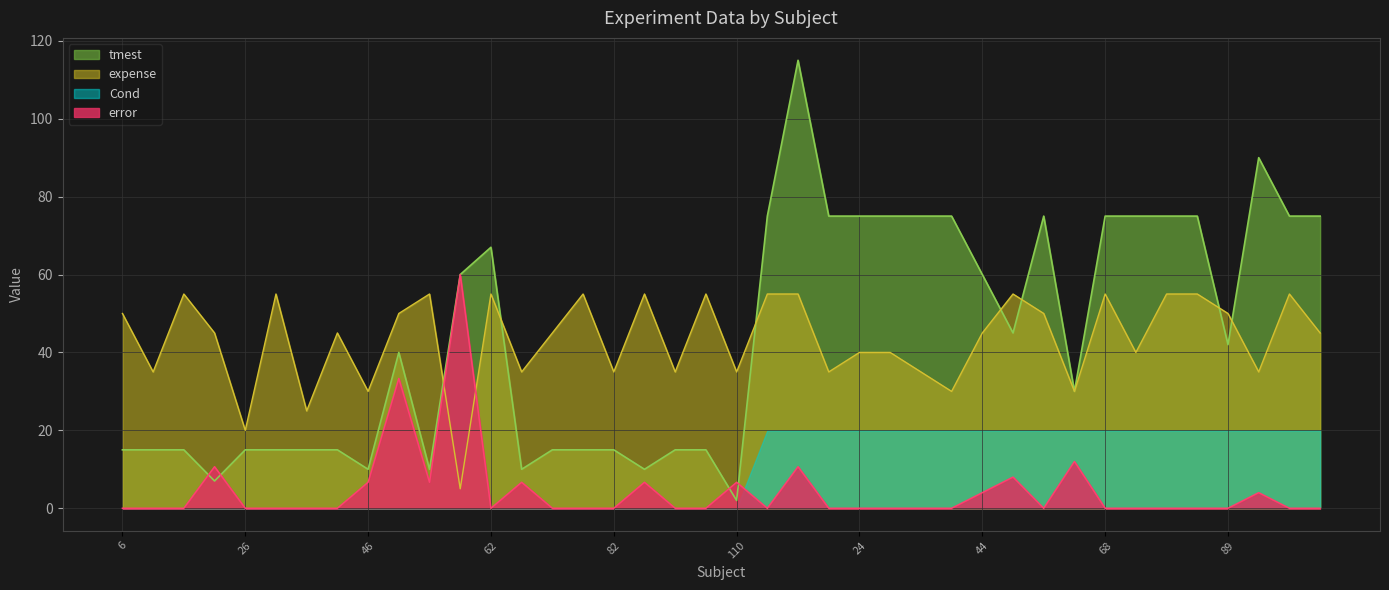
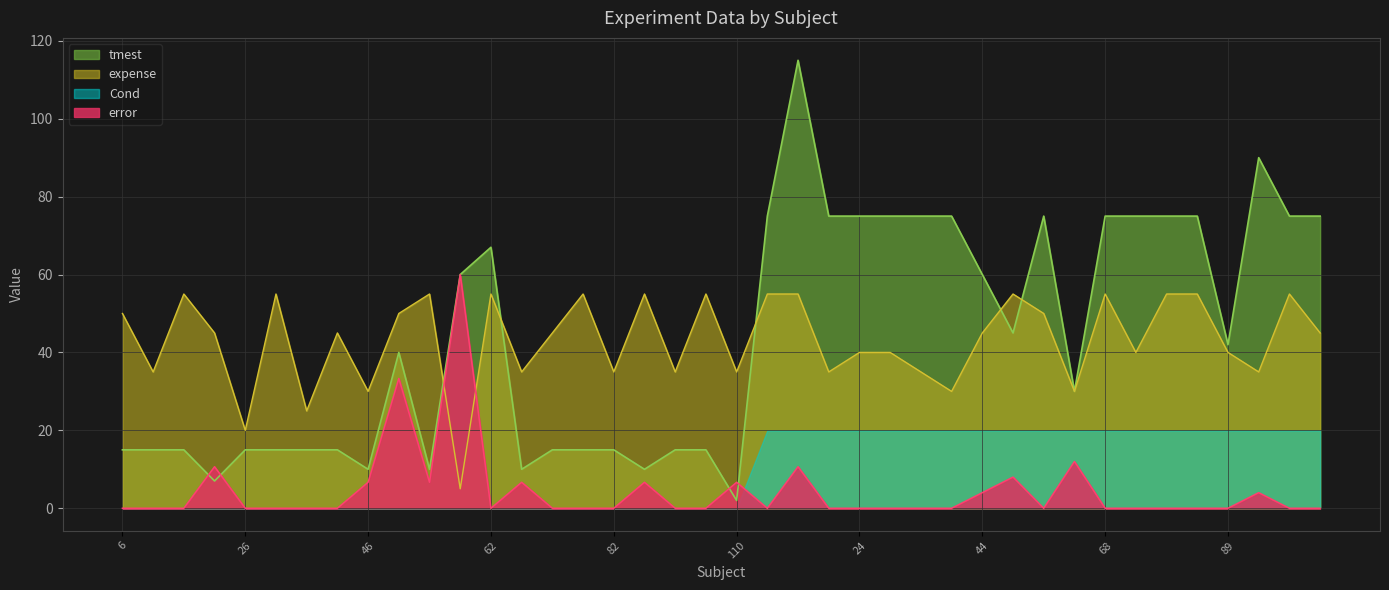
  {
    "tmest": {
      "46": 10,
      "62": 67,
      "82": 15,
      "110": 2,
      "24": 75,
      "44": 60,
      "68": 75,
      "89": 42
    },
    "expense": {
      "46": 30,
      "62": 55,
      "82": 35,
      "110": 35,
      "24": 40,
      "44": 45,
      "68": 55,
-     "89": 50
+     "89": 40
    },
    "Cond": {
      "46": 0,
      "110": 0,
      "24": 20,
      "44": 20,
      "68": 20,
      "89": 20
    },
    "error": {
      "46": 7,
      "110": 7,
      "24": 0,
      "44": 4,
      "68": 0,
      "89": 0
    }
  }
